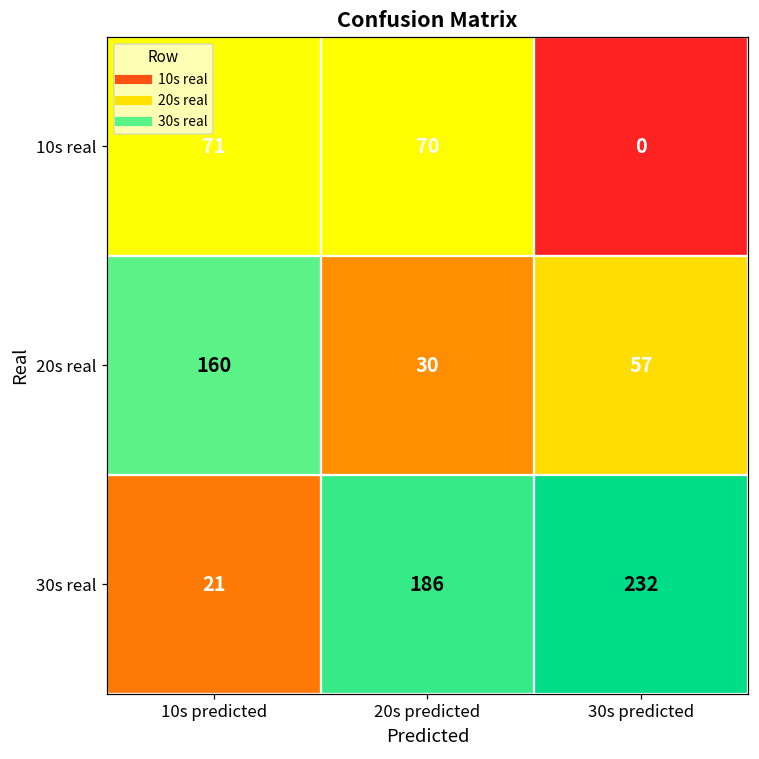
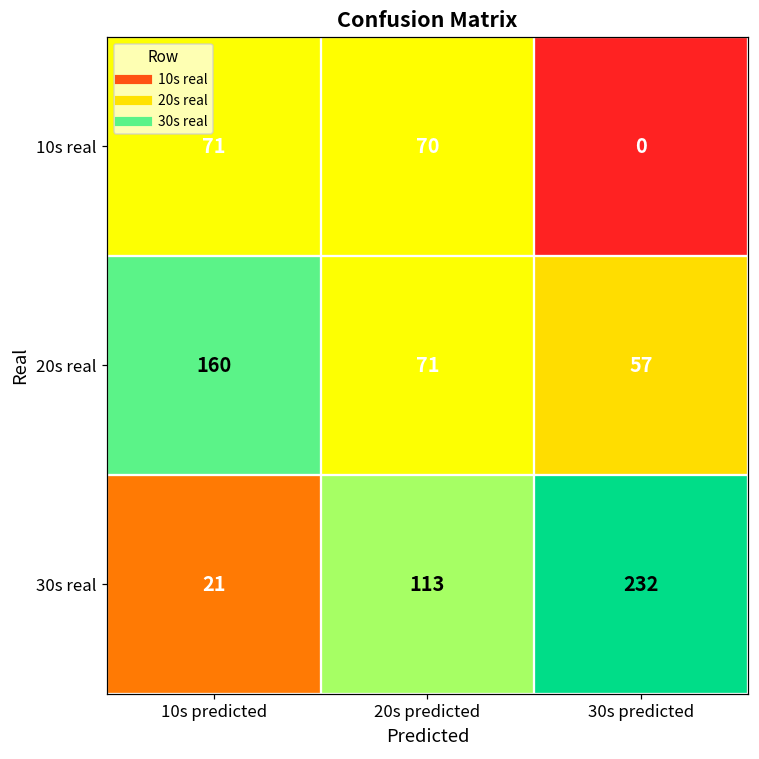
  {
    "10s real": {
      "10s predicted": 71,
      "20s predicted": 70,
      "30s predicted": 0
    },
    "20s real": {
      "10s predicted": 160,
-     "20s predicted": 30,
+     "20s predicted": 71,
      "30s predicted": 57
    },
    "30s real": {
      "10s predicted": 21,
-     "20s predicted": 186,
+     "20s predicted": 113,
      "30s predicted": 232
    }
  }
